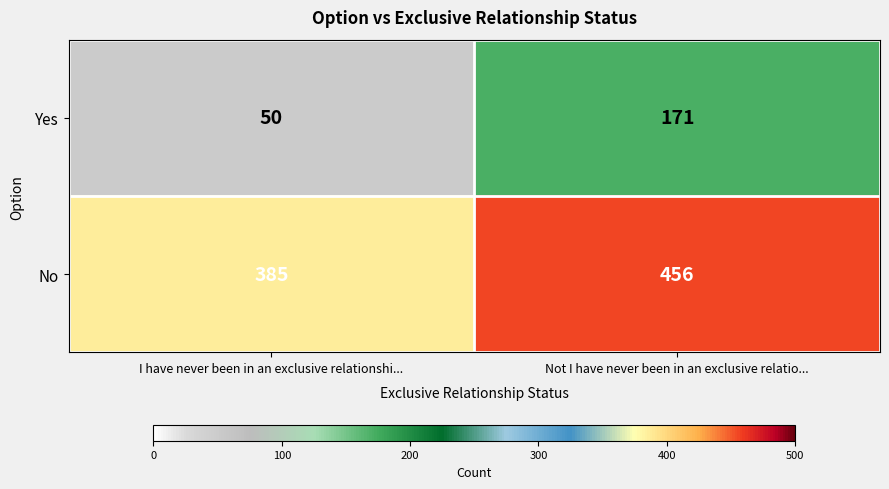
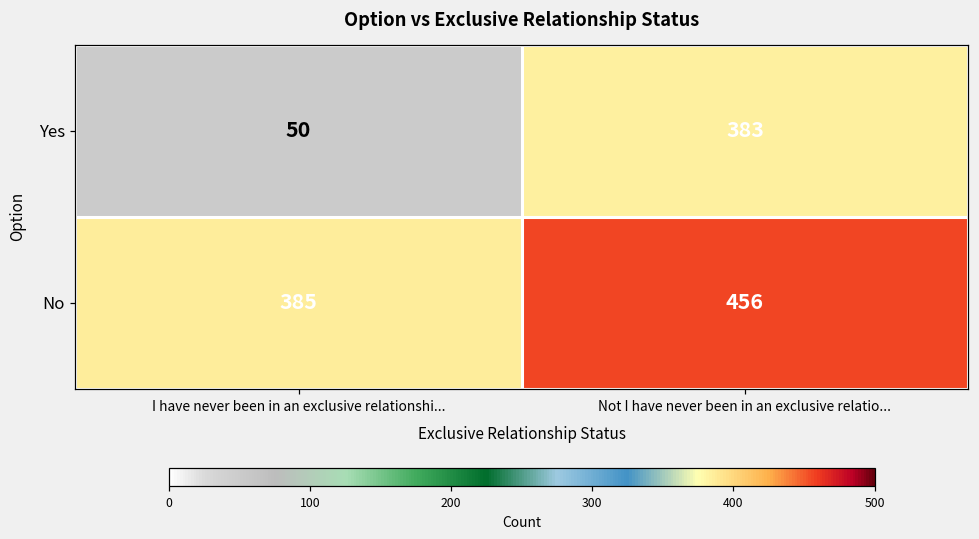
  {
    "Yes": {
      "I have never been in an exclusive relationshi...": 50,
-     "Not I have never been in an exclusive relatio...": 171
+     "Not I have never been in an exclusive relatio...": 383
    },
    "No": {
      "I have never been in an exclusive relationshi...": 385,
      "Not I have never been in an exclusive relatio...": 456
    }
  }
